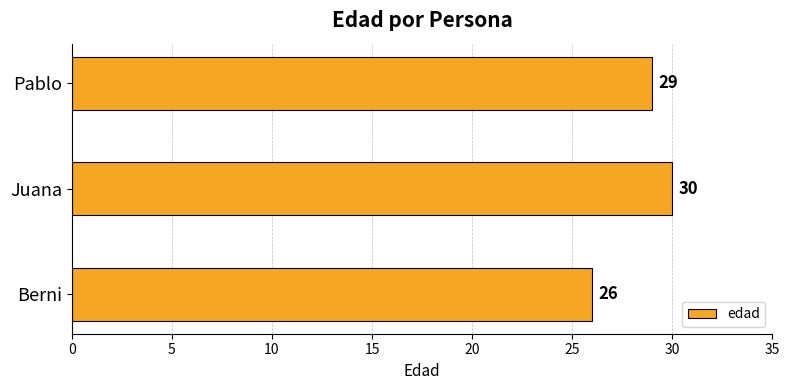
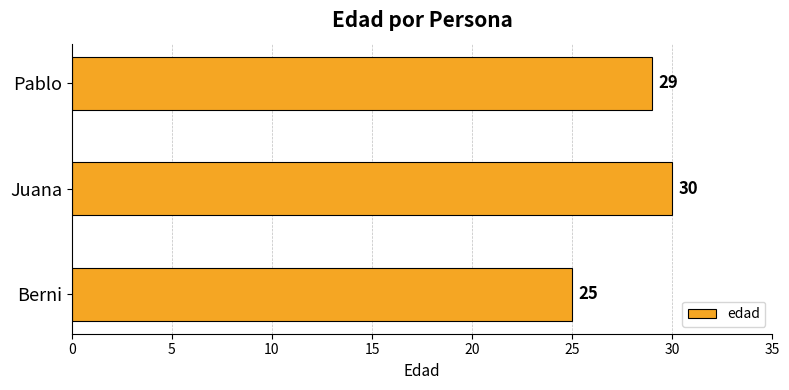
  {
    "Pablo": 29,
    "Juana": 30,
-   "Berni": 26
+   "Berni": 25
  }
